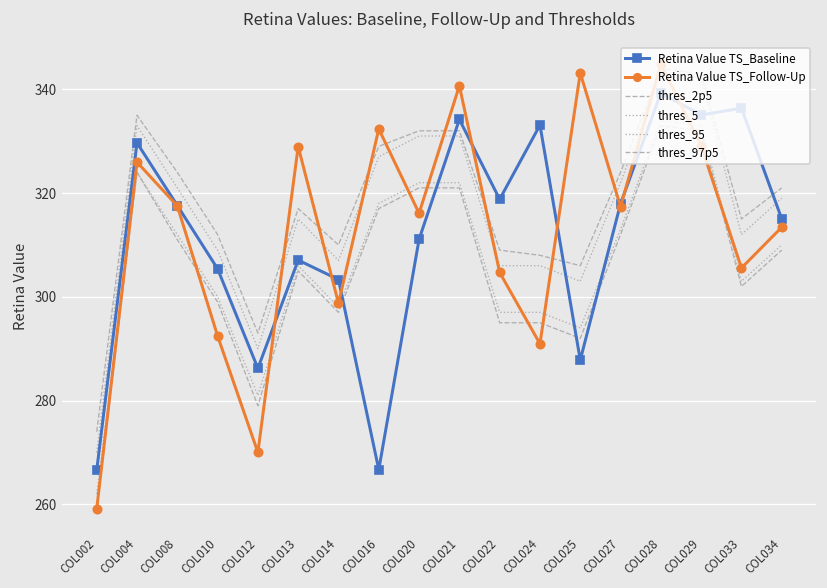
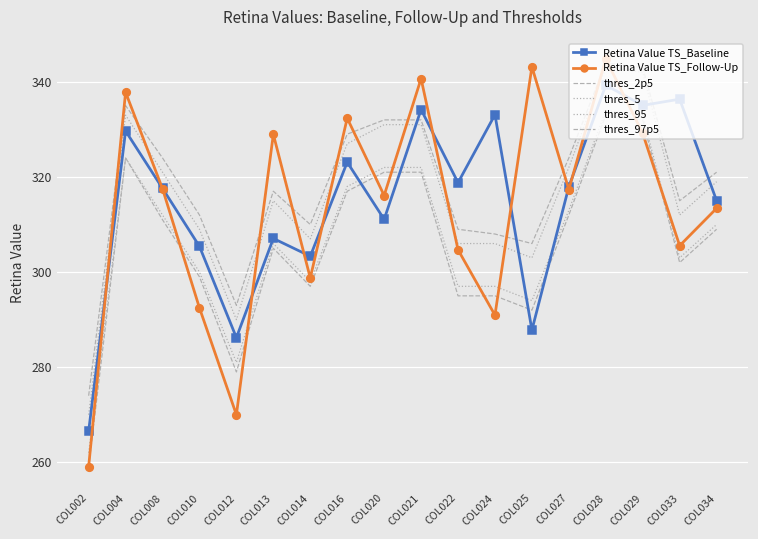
  {
    "Retina Value TS_Baseline": {
      "COL002": 267,
      "COL004": 330,
      "COL010": 305,
      "COL012": 286,
      "COL013": 307,
      "COL014": 303,
-     "COL016": 267,
+     "COL016": 323,
      "COL020": 311,
      "COL021": 334,
      "COL022": 319,
      "COL024": 333,
      "COL025": 288,
      "COL027": 318,
      "COL034": 315
    },
    "Retina Value TS_Follow-Up": {
-     "COL004": 326,
+     "COL004": 338,
      "COL010": 292,
      "COL012": 270,
      "COL013": 329,
      "COL014": 299,
      "COL016": 332,
      "COL020": 316,
      "COL021": 341,
      "COL022": 305,
      "COL024": 291,
      "COL025": 343,
      "COL027": 317,
      "COL033": 306,
      "COL034": 313
    }
  }
